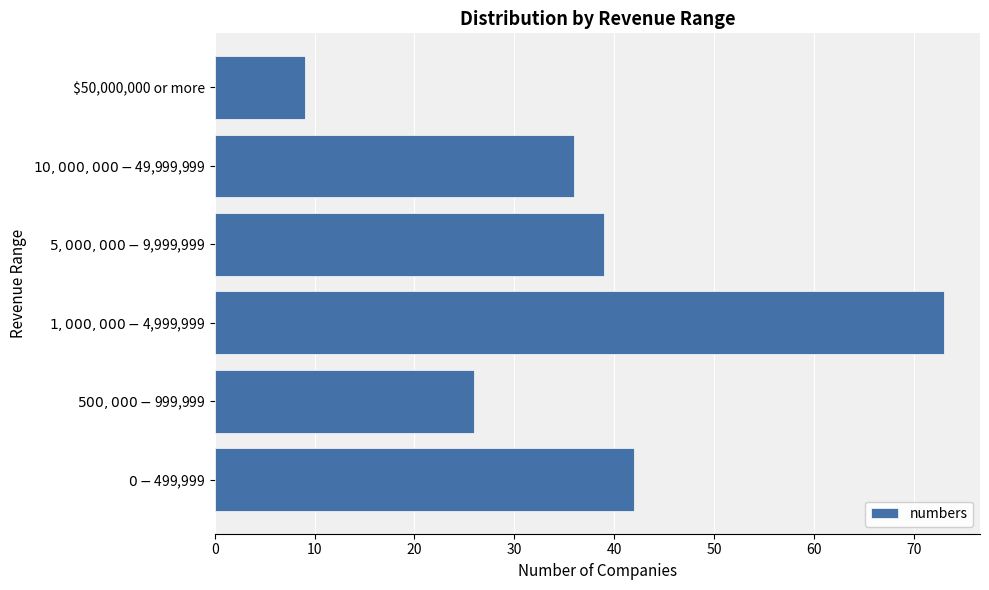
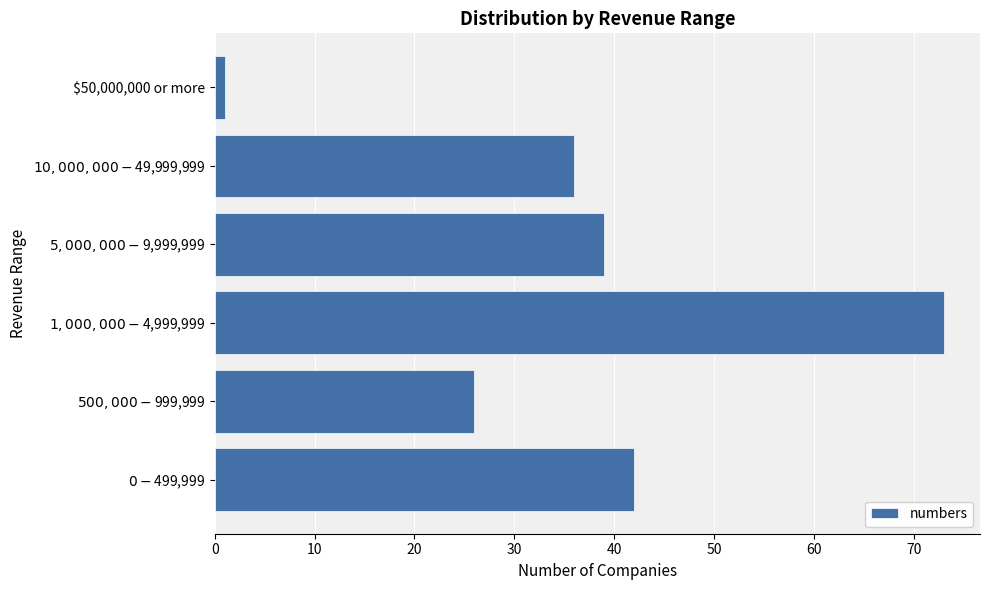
  {
-   "$50,000,000 or more": 9
+   "$50,000,000 or more": 1
  }
